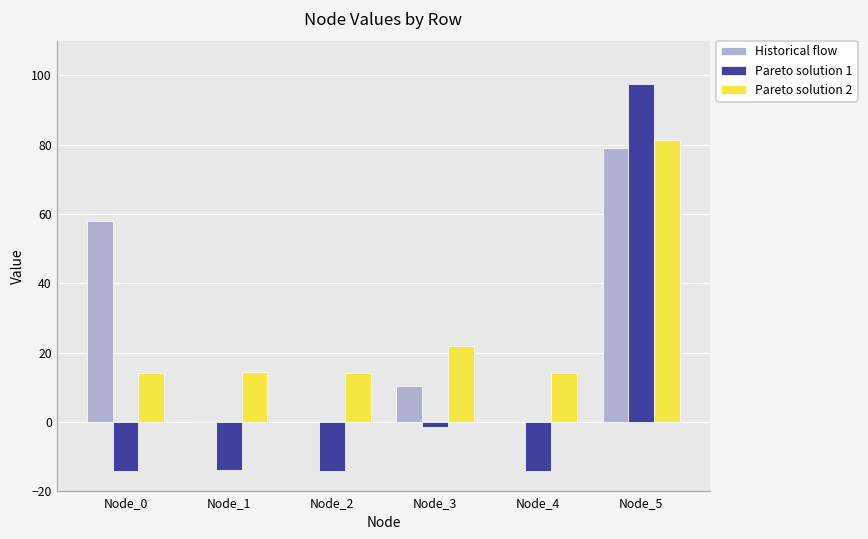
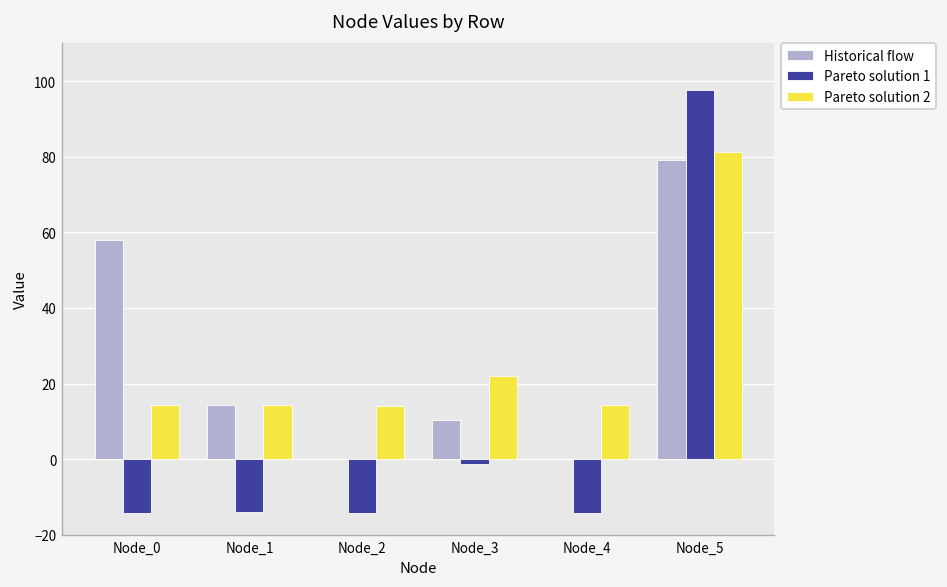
  {
    "Historical flow": {
      "Node_0": 58,
-     "Node_1": 0,
+     "Node_1": 14,
      "Node_2": 0,
      "Node_3": 10,
      "Node_5": 79
    },
    "Pareto solution 1": {
      "Node_0": -14,
      "Node_1": -14,
      "Node_2": -14,
      "Node_3": -1,
      "Node_4": -14,
      "Node_5": 98
    },
    "Pareto solution 2": {
      "Node_0": 14,
      "Node_1": 14,
      "Node_2": 14,
      "Node_3": 22,
      "Node_4": 14,
      "Node_5": 81
    }
  }
